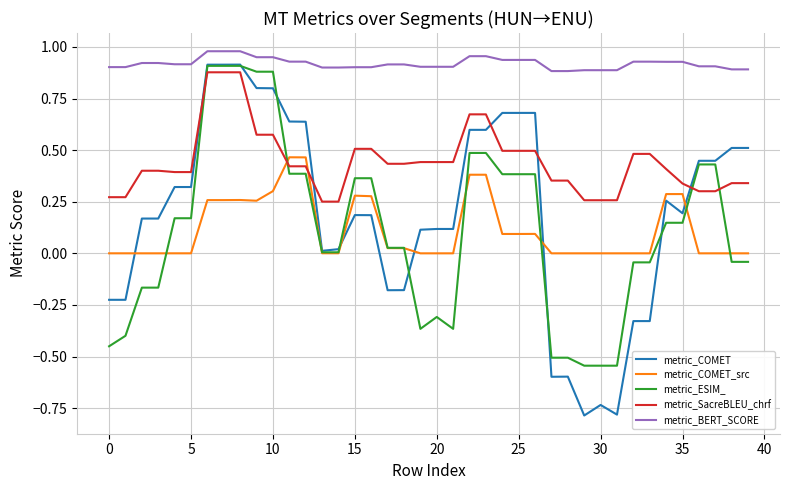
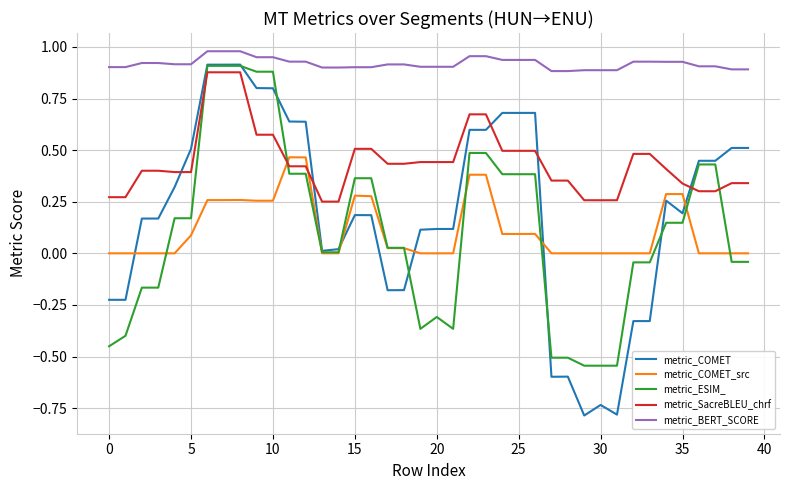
  {
    "metric_COMET": {
      "0": -0.23,
-     "5": 0.32,
+     "5": 0.51,
      "10": 0.80,
      "15": 0.19,
      "20": 0.12,
      "25": 0.68,
      "30": -0.73,
      "35": 0.19
    },
    "metric_COMET_src": {
      "0": 0.00,
-     "5": 0.00,
-     "10": 0.30,
+     "5": 0.09,
+     "10": 0.25,
      "15": 0.28,
      "20": 0.00,
      "25": 0.09,
      "30": 0.00,
      "35": 0.29
    },
    "metric_ESIM_": {
      "0": -0.45,
      "5": 0.17,
      "10": 0.88,
      "15": 0.36,
      "20": -0.31,
      "25": 0.38,
      "30": -0.54,
      "35": 0.15
    },
    "metric_SacreBLEU_chrf": {
      "0": 0.27,
      "5": 0.39,
      "10": 0.57,
      "15": 0.51,
      "20": 0.44,
      "25": 0.50,
      "30": 0.26,
      "35": 0.34
    },
    "metric_BERT_SCORE": {
      "0": 0.90,
      "5": 0.92,
      "10": 0.95,
      "15": 0.90,
      "20": 0.90,
      "25": 0.94,
      "30": 0.89,
      "35": 0.93
    }
  }
